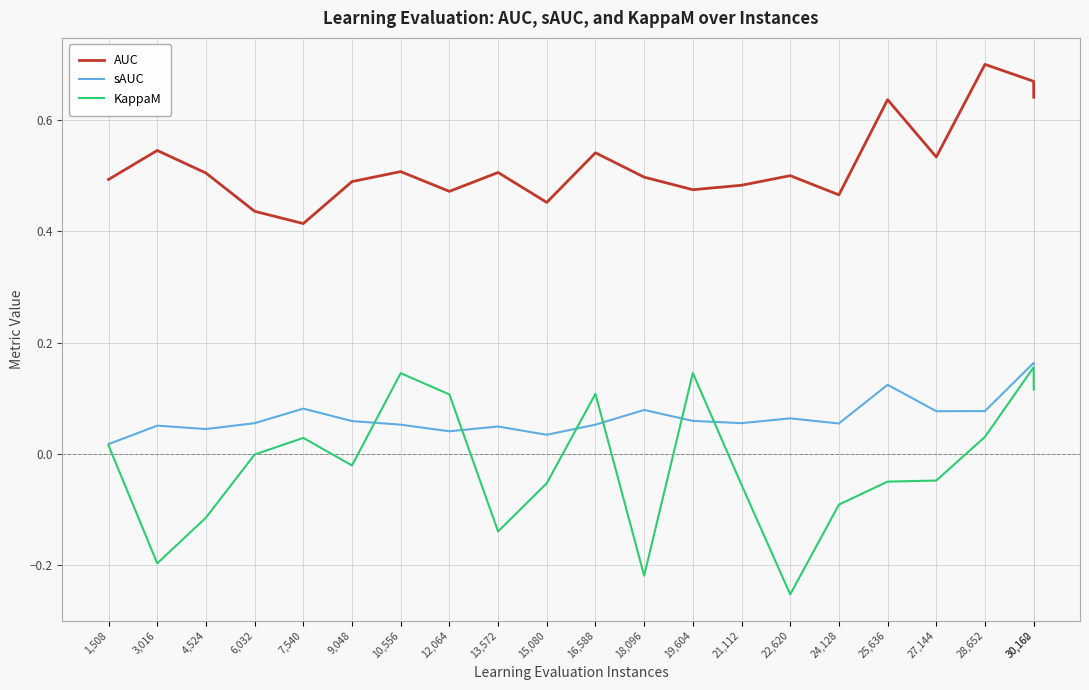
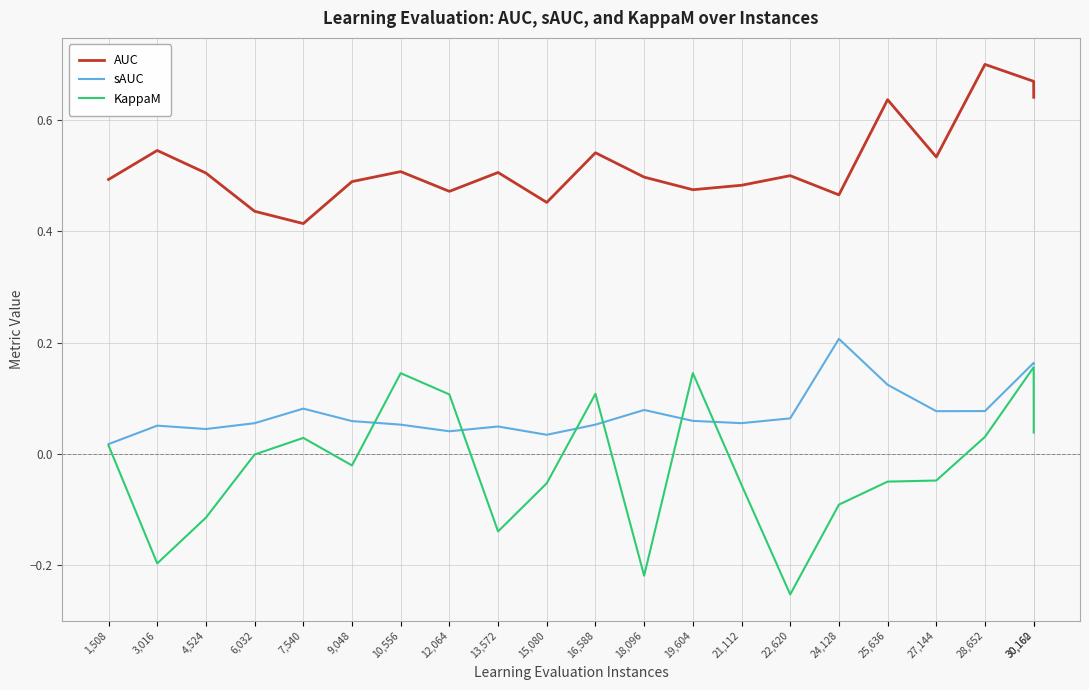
  {
    "AUC": {
      "1,508": 0.49,
      "3,016": 0.55,
      "4,524": 0.50,
      "6,032": 0.44,
      "7,540": 0.41,
      "9,048": 0.49,
      "10,556": 0.51,
      "12,064": 0.47,
      "13,572": 0.51,
      "15,080": 0.45,
      "16,588": 0.54,
      "18,096": 0.50,
      "19,604": 0.47,
      "21,112": 0.48,
      "22,620": 0.50,
      "24,128": 0.47,
      "25,636": 0.64,
      "27,144": 0.53,
      "28,652": 0.70,
      "30,160": 0.67,
      "30,162": 0.64
    },
    "sAUC": {
      "3,016": 0.05,
      "4,524": 0.05,
      "6,032": 0.06,
      "7,540": 0.08,
      "9,048": 0.06,
      "10,556": 0.05,
      "12,064": 0.04,
      "13,572": 0.05,
      "15,080": 0.03,
      "16,588": 0.05,
      "18,096": 0.08,
      "19,604": 0.06,
      "21,112": 0.06,
      "22,620": 0.06,
-     "24,128": 0.06,
+     "24,128": 0.21,
      "25,636": 0.12,
      "27,144": 0.08,
      "28,652": 0.08,
      "30,160": 0.16,
      "30,162": 0.16
    },
    "KappaM": {
      "3,016": -0.20,
      "4,524": -0.11,
      "6,032": 0.00,
      "7,540": 0.03,
      "9,048": -0.02,
      "10,556": 0.15,
      "12,064": 0.11,
      "13,572": -0.14,
      "15,080": -0.05,
      "16,588": 0.11,
      "18,096": -0.22,
      "19,604": 0.15,
      "21,112": -0.06,
      "22,620": -0.25,
      "24,128": -0.09,
      "25,636": -0.05,
      "27,144": -0.05,
      "28,652": 0.03,
-     "30,162": 0.12,
+     "30,162": 0.04,
      "30,160": 0.16
    }
  }
